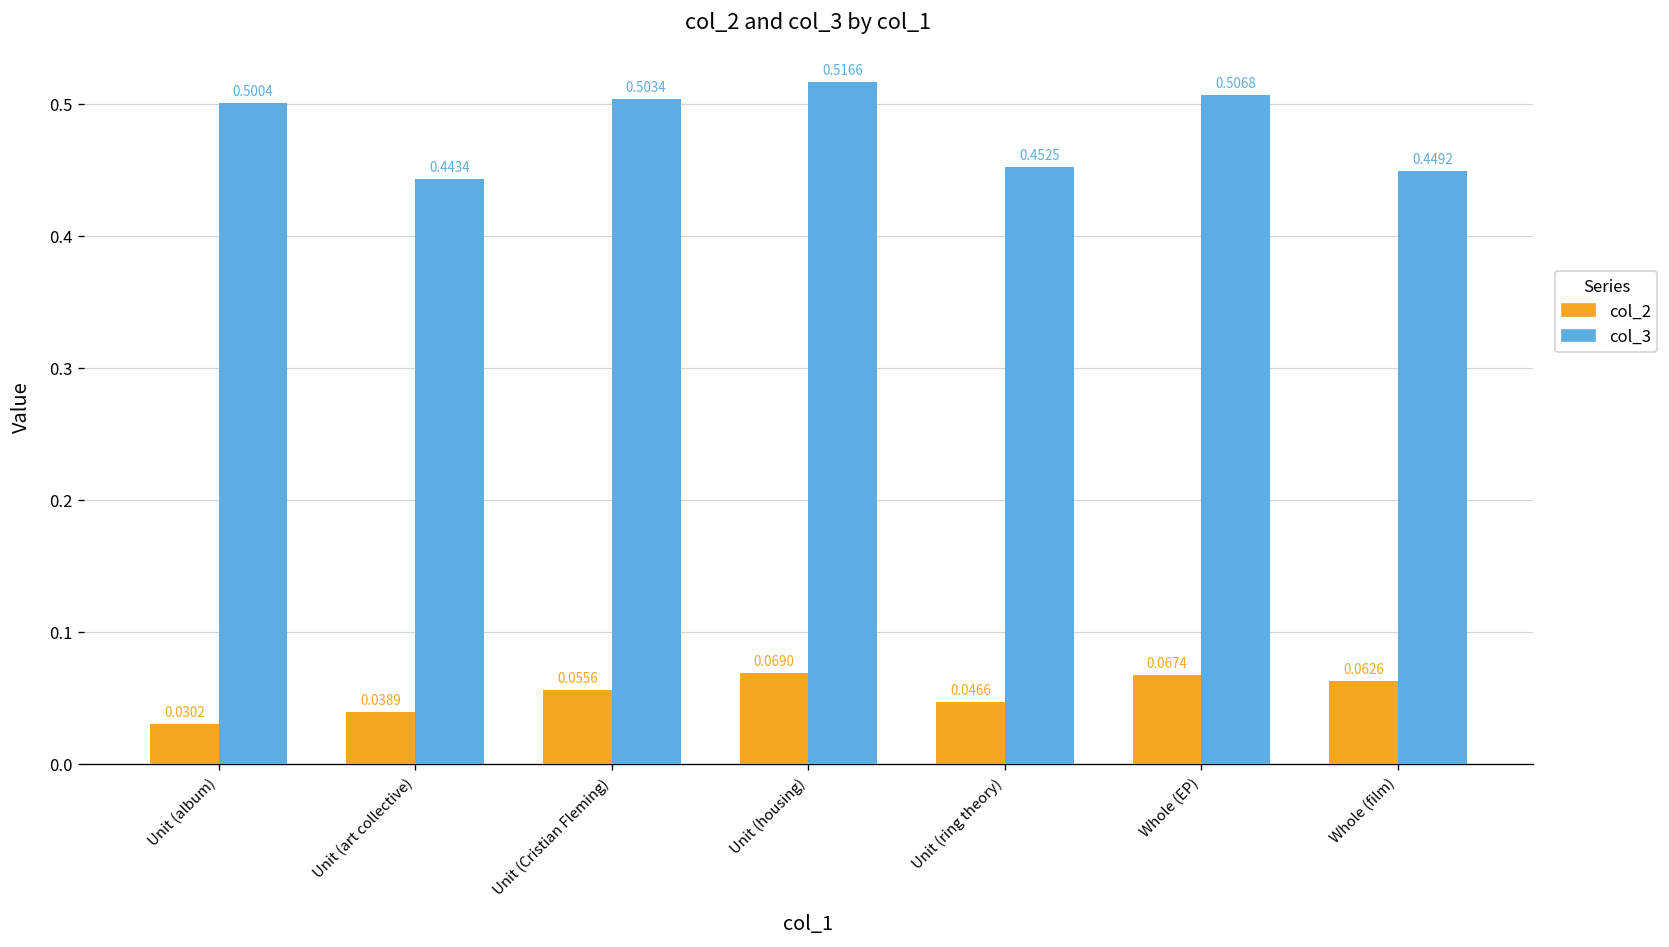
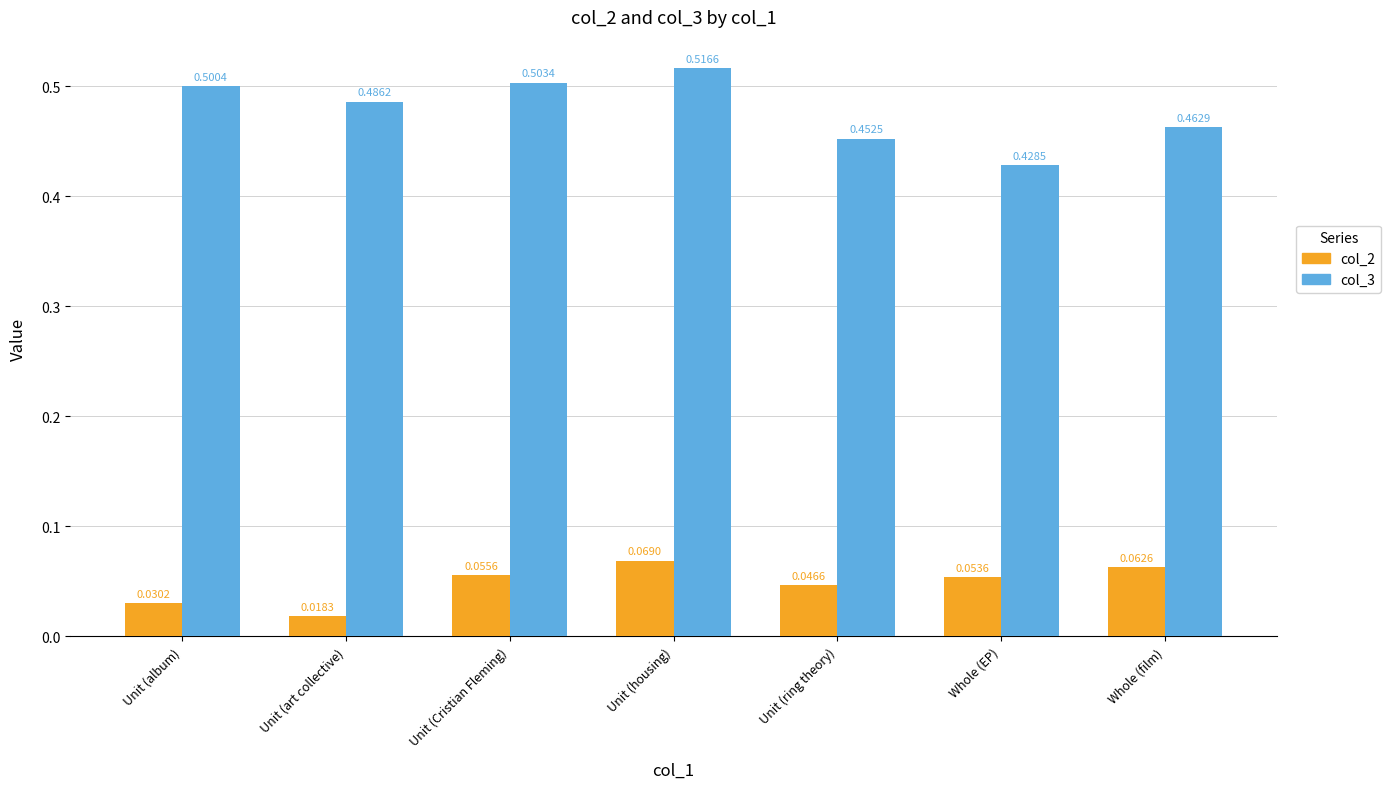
  {
    "col_2": {
      "Unit (album)": 0.0302,
-     "Unit (art collective)": 0.0389,
+     "Unit (art collective)": 0.0183,
      "Unit (Cristian Fleming)": 0.0556,
      "Unit (housing)": 0.0690,
      "Unit (ring theory)": 0.0466,
-     "Whole (EP)": 0.0674,
+     "Whole (EP)": 0.0536,
      "Whole (film)": 0.0626
    },
    "col_3": {
      "Unit (album)": 0.5004,
-     "Unit (art collective)": 0.4434,
+     "Unit (art collective)": 0.4862,
      "Unit (Cristian Fleming)": 0.5034,
      "Unit (housing)": 0.5166,
      "Unit (ring theory)": 0.4525,
-     "Whole (EP)": 0.5068,
-     "Whole (film)": 0.4492
+     "Whole (EP)": 0.4285,
+     "Whole (film)": 0.4629
    }
  }
